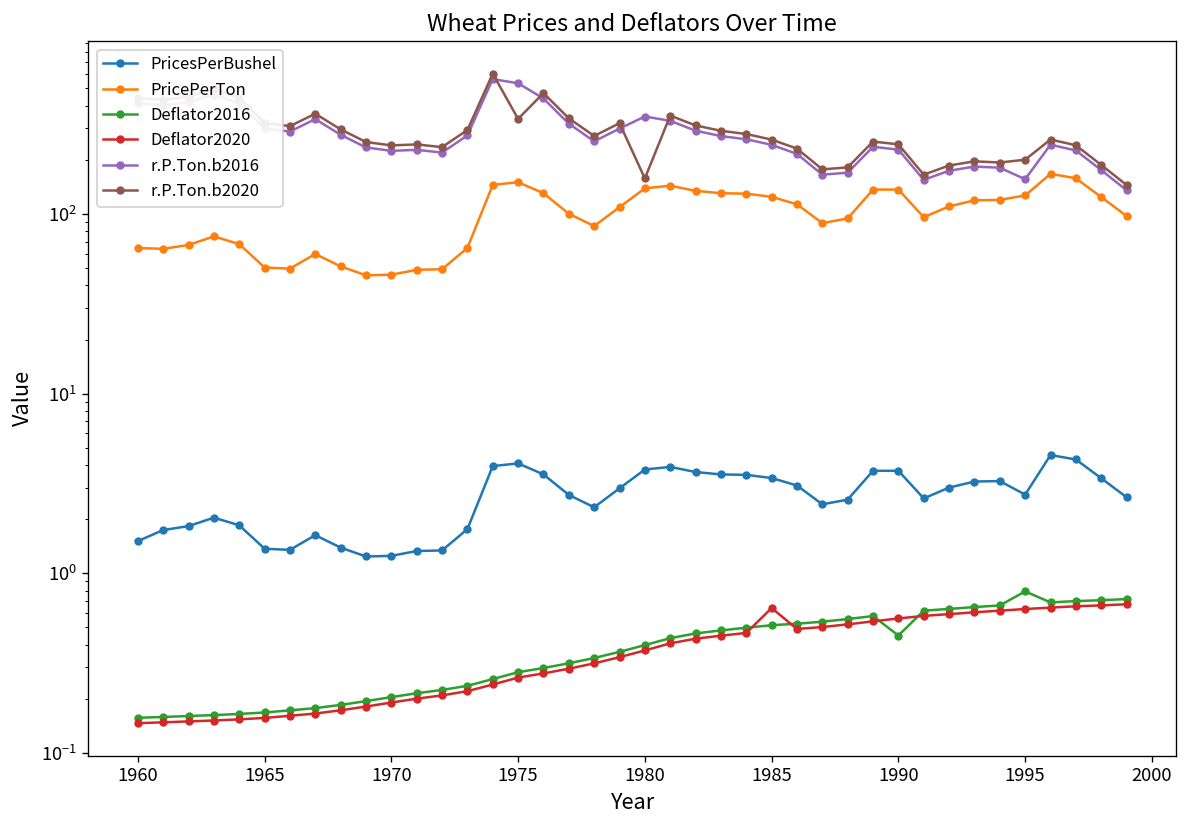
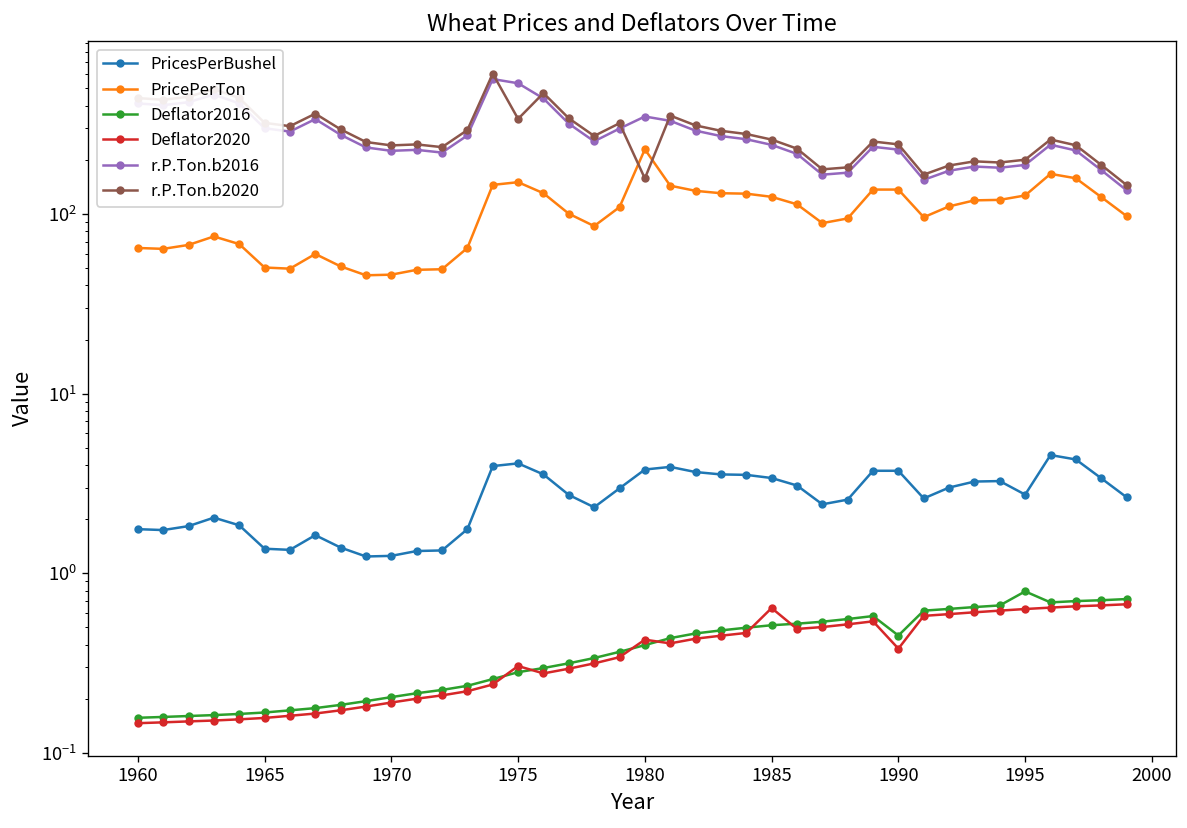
  {
    "PricesPerBushel": {
-     "1960": 1.5,
+     "1960": 1.8,
      "1965": 1.4,
      "1970": 1.3,
      "1975": 4.1,
      "1980": 3.8,
      "1985": 3.4,
      "1990": 3.7,
      "1995": 2.7
    },
    "PricePerTon": {
      "1960": 65,
      "1965": 50,
      "1970": 46,
      "1975": 150,
-     "1980": 140,
+     "1980": 230,
      "1985": 120,
      "1990": 140,
      "1995": 130
    },
    "Deflator2016": {
      "1960": 0.16,
      "1965": 0.17,
      "1970": 0.20,
      "1975": 0.28,
      "1980": 0.40,
      "1985": 0.51,
      "1990": 0.45,
      "1995": 0.8
    },
    "Deflator2020": {
      "1960": 0.15,
      "1965": 0.16,
      "1970": 0.19,
-     "1975": 0.26,
-     "1980": 0.37,
+     "1975": 0.30,
+     "1980": 0.43,
      "1985": 0.64,
-     "1990": 0.56,
+     "1990": 0.38,
      "1995": 0.63
    },
    "r.P.Ton.b2016": {
      "1970": 220,
      "1975": 530,
      "1980": 350,
      "1985": 240,
      "1990": 230,
-     "1995": 160
+     "1995": 190
    },
    "r.P.Ton.b2020": {
      "1970": 240,
      "1975": 340,
      "1980": 160,
      "1985": 260,
      "1990": 240,
      "1995": 200
    }
  }
